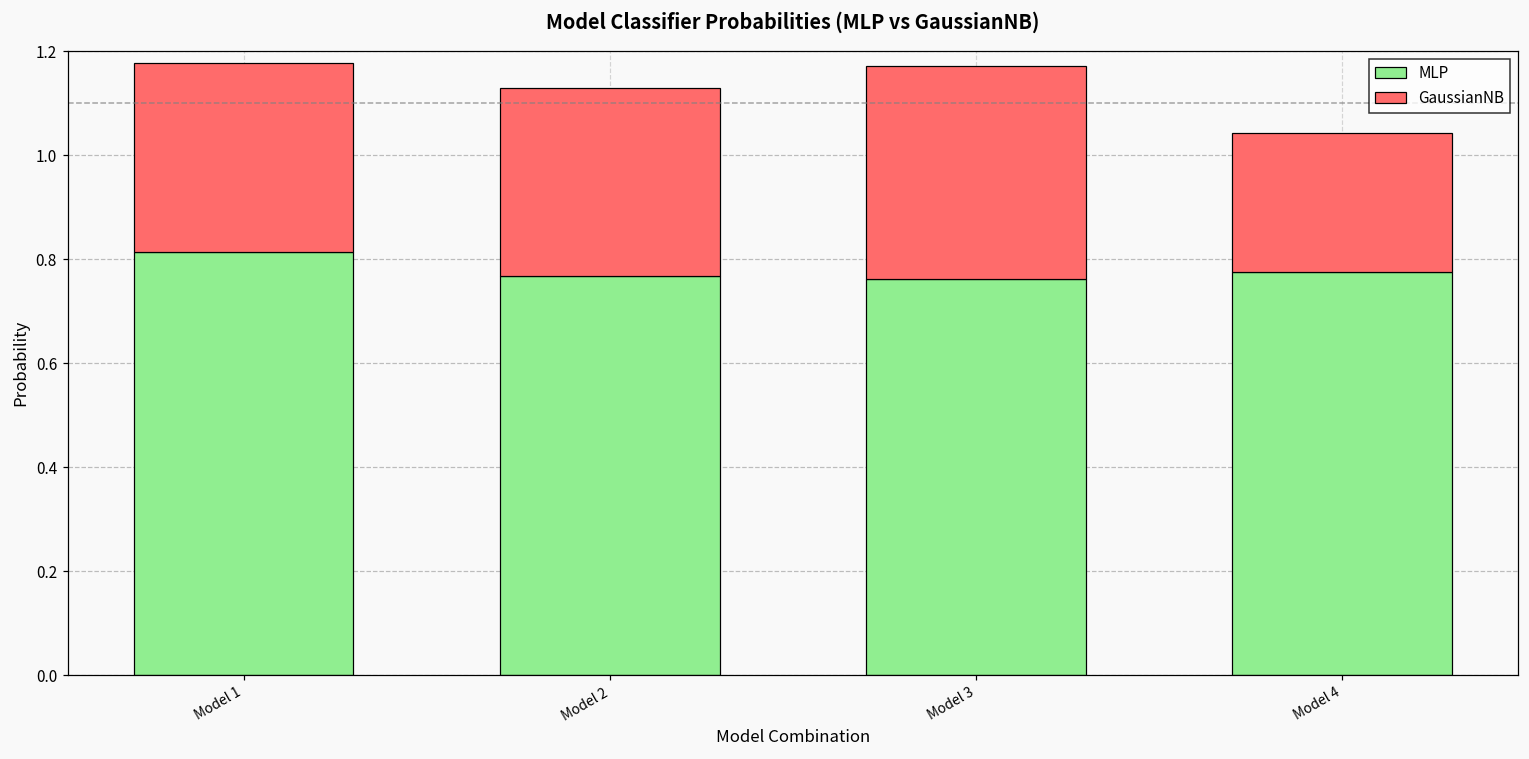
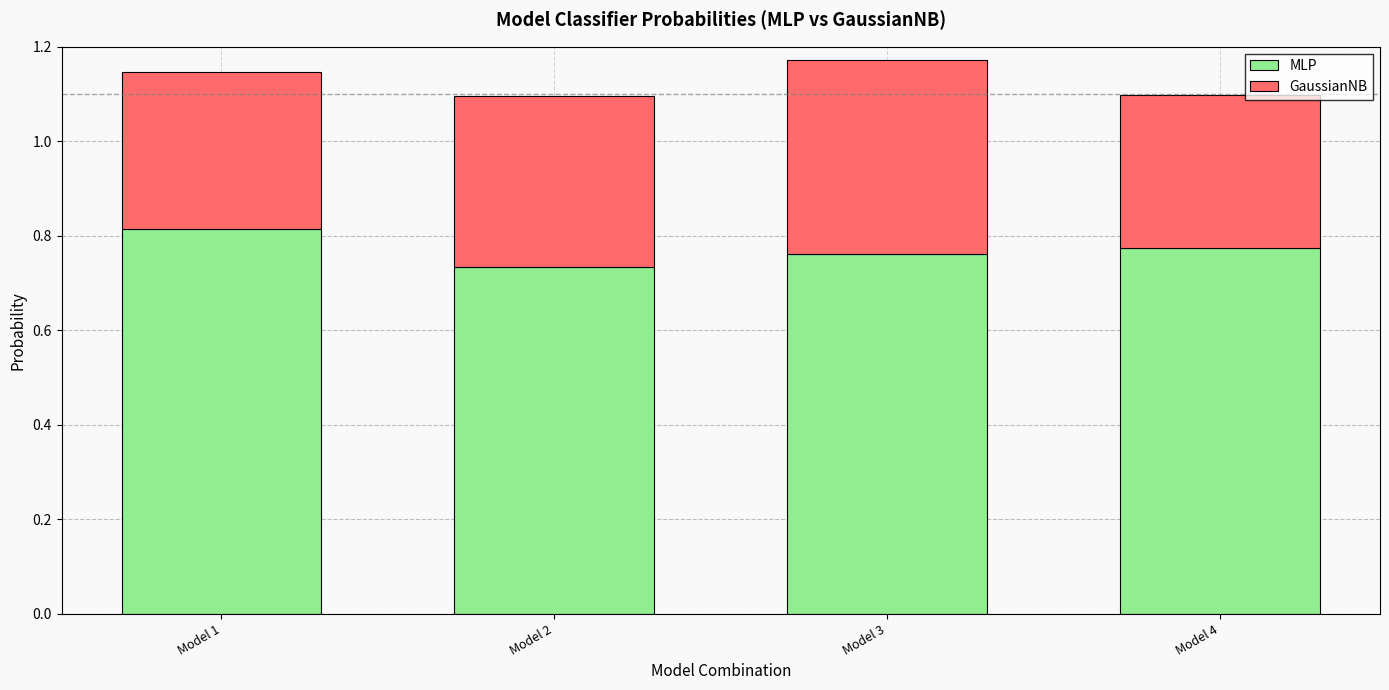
  {
    "MLP": {
      "Model 1": 0.81,
-     "Model 2": 0.77,
+     "Model 2": 0.73,
      "Model 3": 0.76,
      "Model 4": 0.77
    },
    "GaussianNB": {
-     "Model 1": 0.36,
+     "Model 1": 0.33,
      "Model 2": 0.36,
      "Model 3": 0.41,
-     "Model 4": 0.27
+     "Model 4": 0.32
    }
  }
